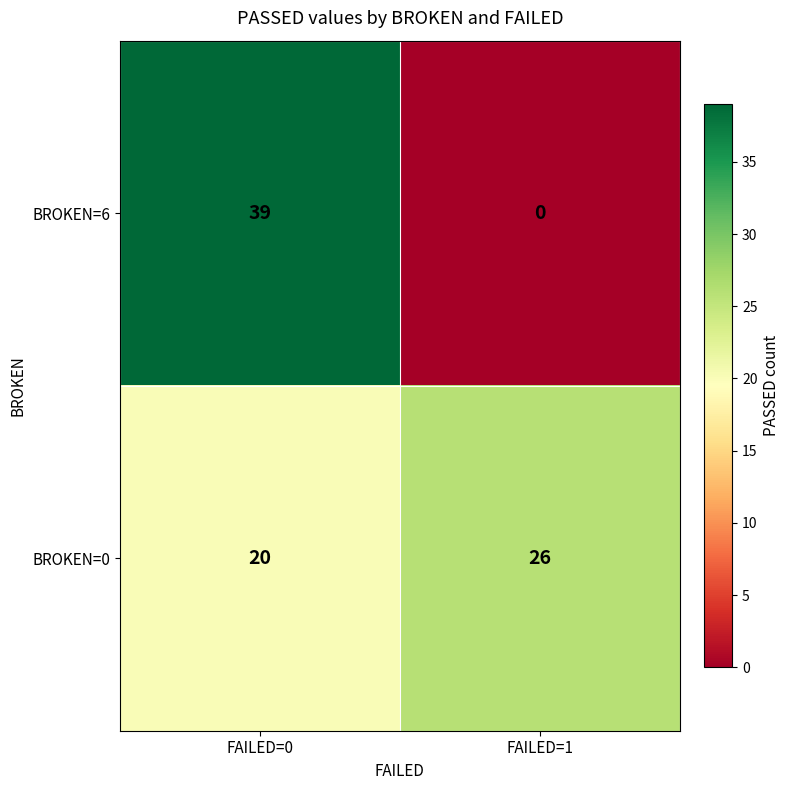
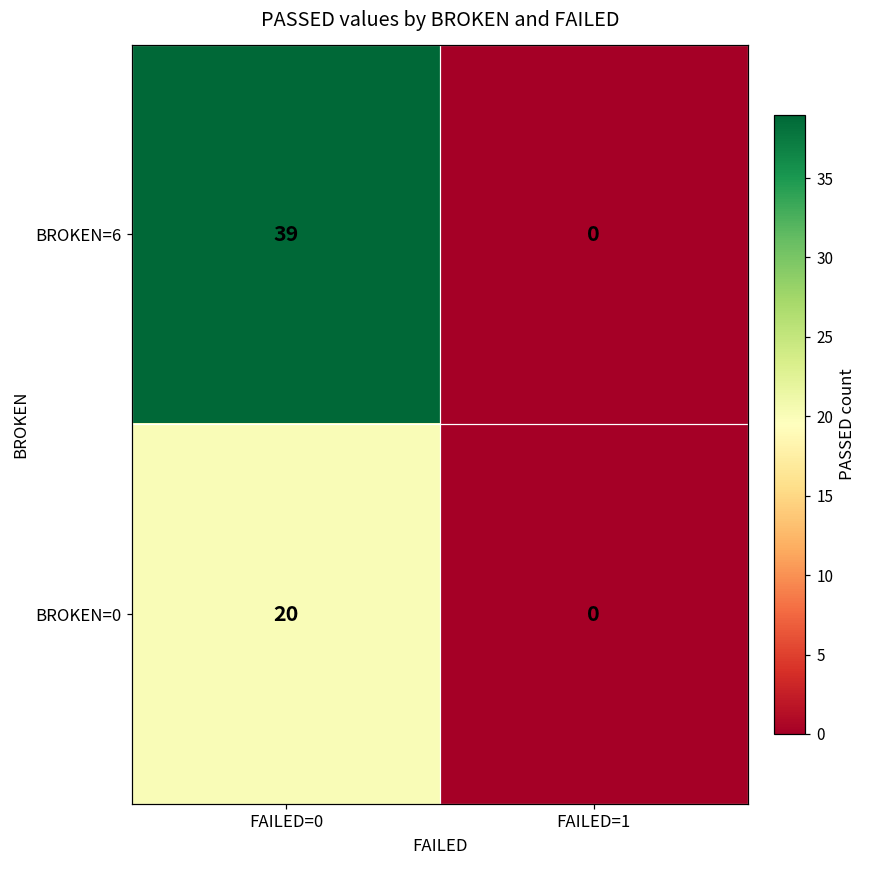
  {
    "BROKEN=6": {
      "FAILED=0": 39,
      "FAILED=1": 0
    },
    "BROKEN=0": {
      "FAILED=0": 20,
-     "FAILED=1": 26
+     "FAILED=1": 0
    }
  }
